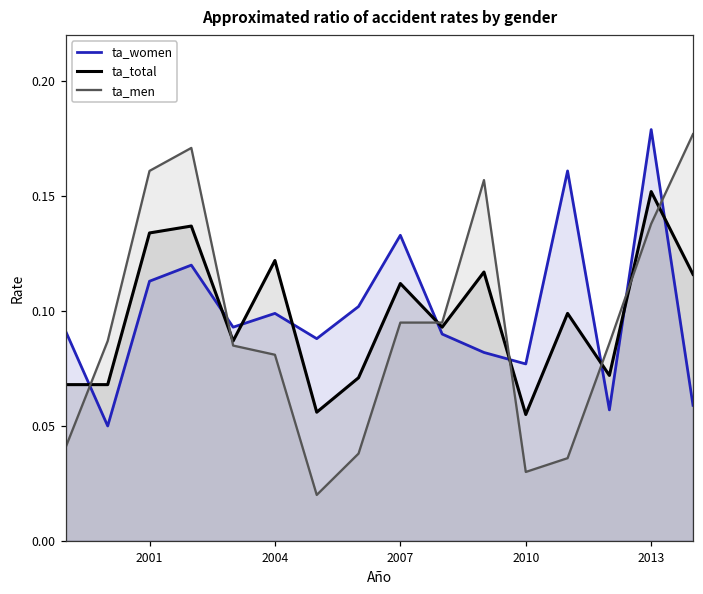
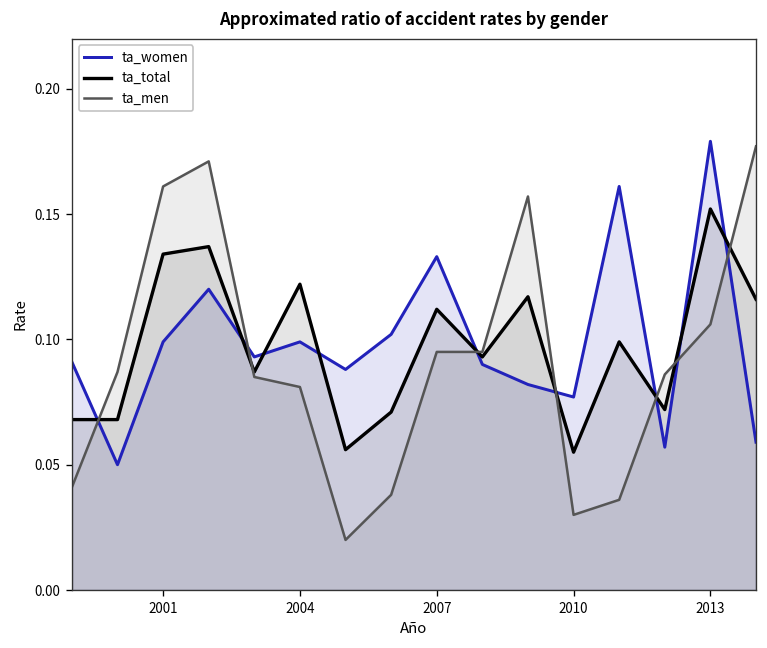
  {
    "ta_women": {
-     "2001": 0.113,
+     "2001": 0.099,
      "2004": 0.099,
      "2007": 0.133,
      "2010": 0.077,
      "2013": 0.179
    },
    "ta_total": {
      "2001": 0.134,
      "2004": 0.122,
      "2007": 0.112,
      "2010": 0.055,
      "2013": 0.152
    },
    "ta_men": {
      "2001": 0.161,
      "2004": 0.081,
      "2007": 0.095,
      "2010": 0.030,
-     "2013": 0.138
+     "2013": 0.106
    }
  }
